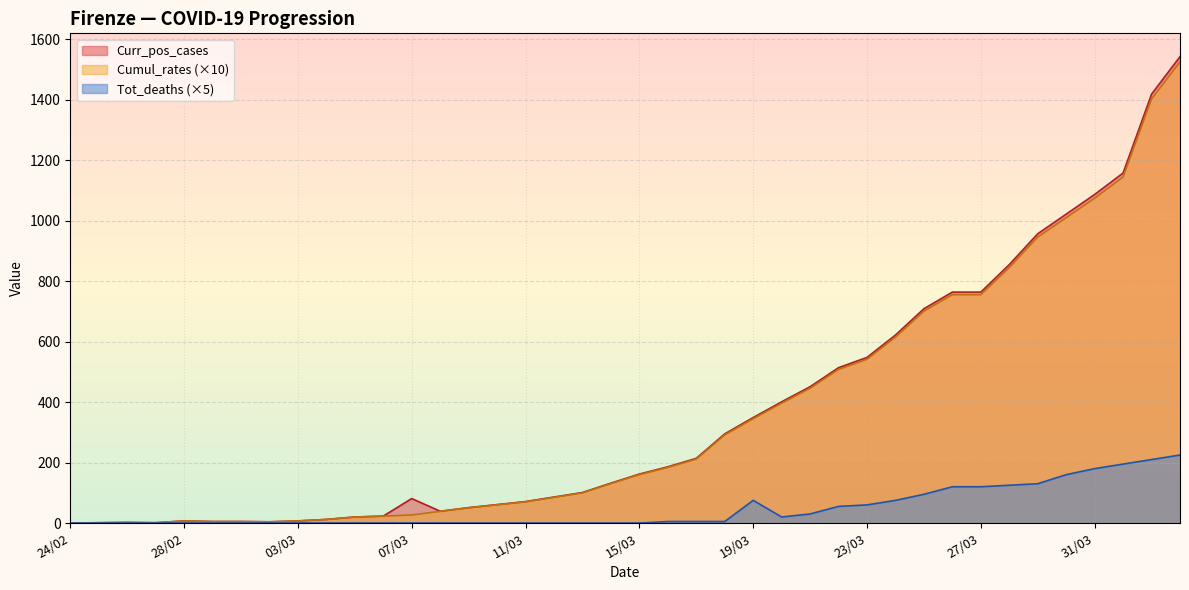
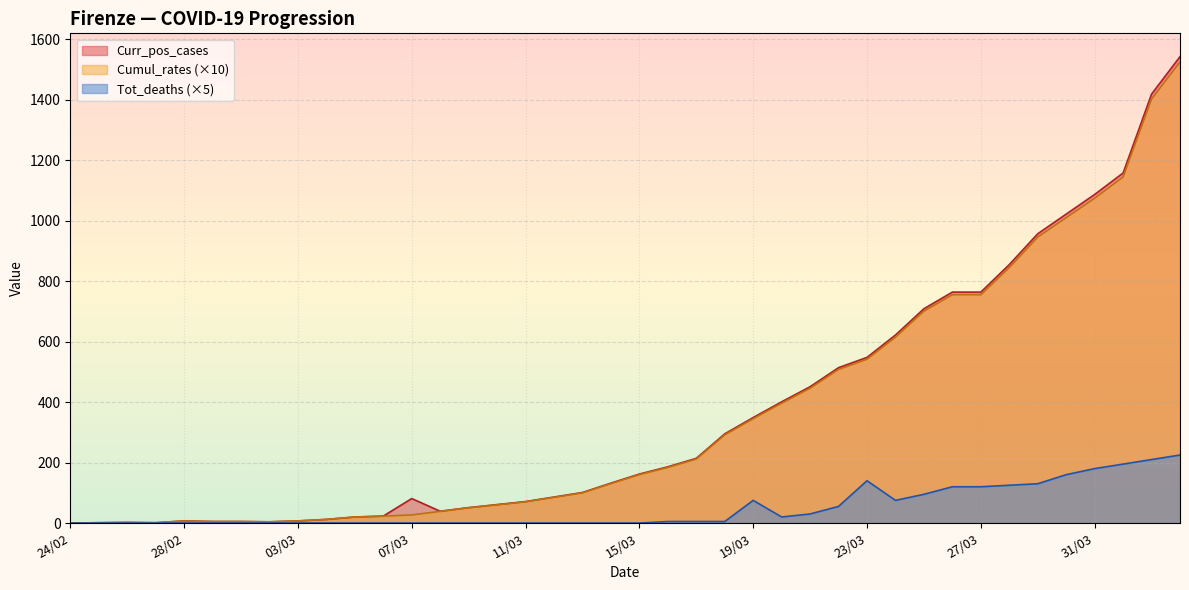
  {
    "Curr_pos_cases": {
      "07/03": 80,
      "27/03": 760,
      "31/03": 1090
    },
    "Cumul_rates (×10)": {
      "07/03": 30,
      "27/03": 760,
      "31/03": 1070
    },
    "Tot_deaths (×5)": {
      "07/03": 0,
      "11/03": 0,
      "15/03": 0,
      "19/03": 80,
-     "23/03": 60,
+     "23/03": 140,
      "27/03": 120,
      "31/03": 180
    }
  }
